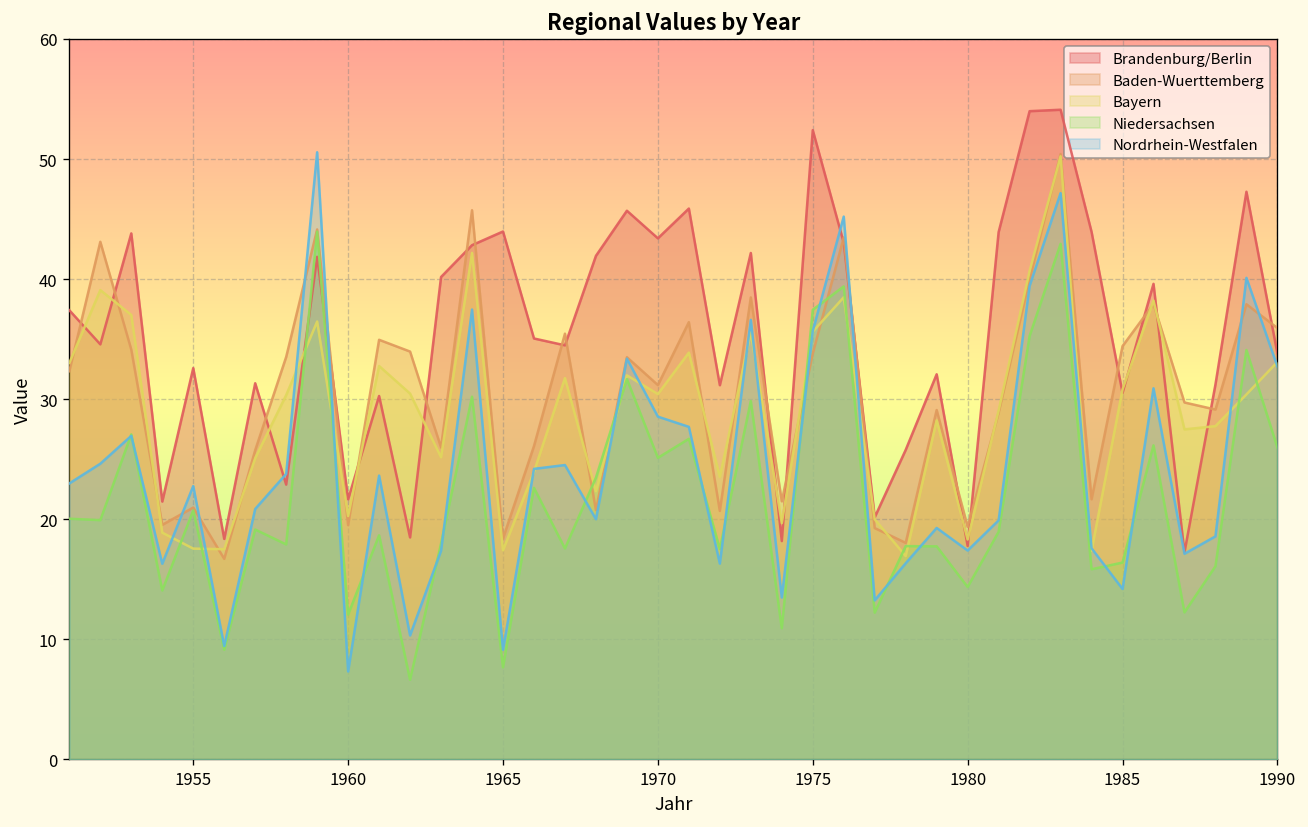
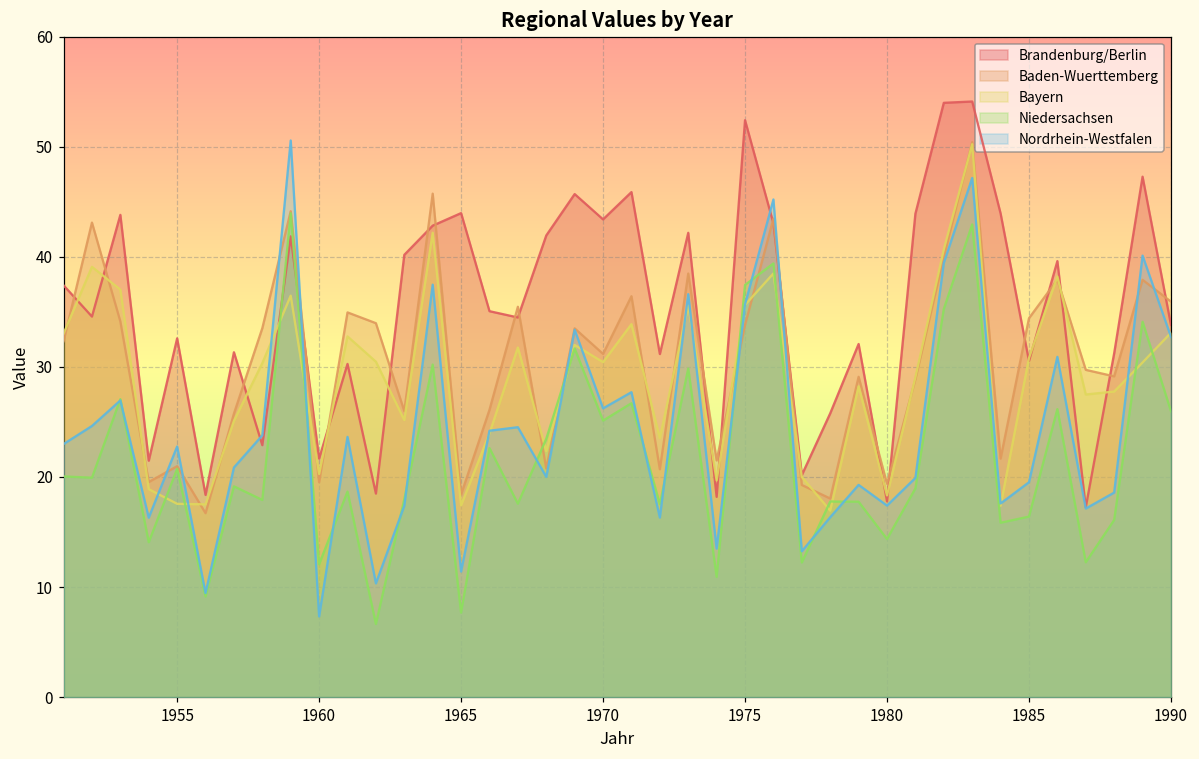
  {
    "Nordrhein-Westfalen": {
      "1955": 22.8,
      "1960": 7.3,
-     "1965": 9.1,
-     "1970": 28.6,
+     "1965": 11.4,
+     "1970": 26.2,
      "1980": 17.4,
-     "1985": 14.2,
+     "1985": 19.5,
      "1990": 32.7
    }
  }
